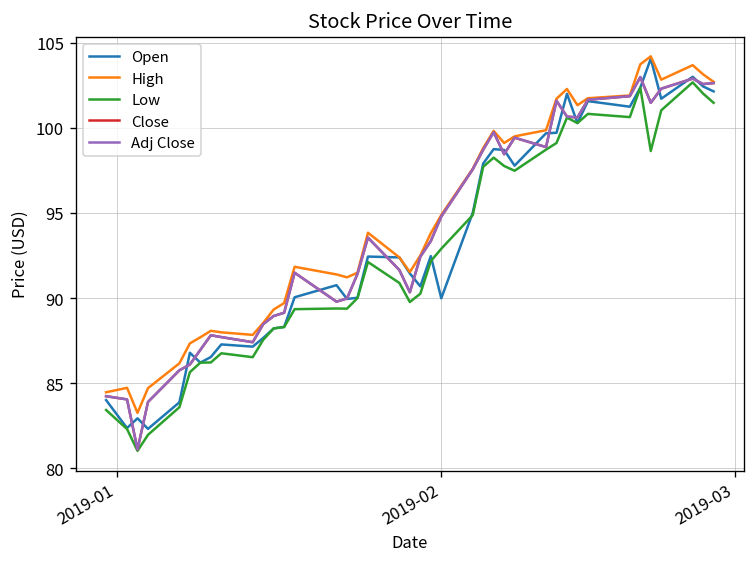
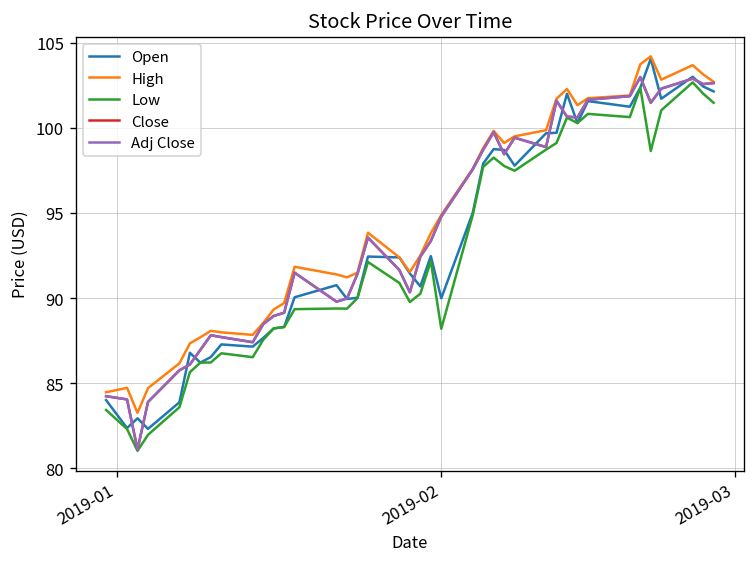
  {
    "Open": {
      "2019-02": 90.0
    },
    "Low": {
-     "2019-02": 92.9
+     "2019-02": 88.2
    }
  }
